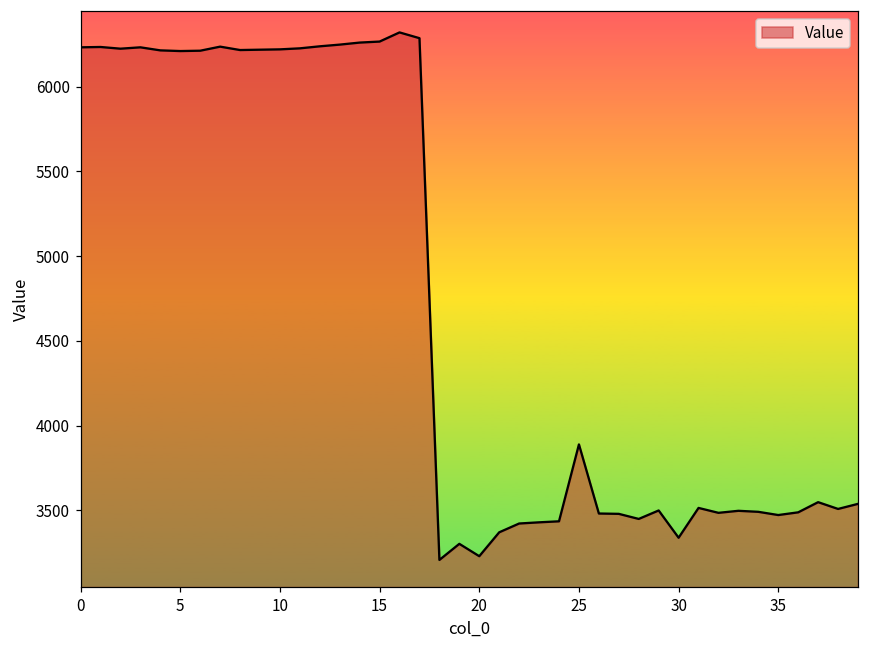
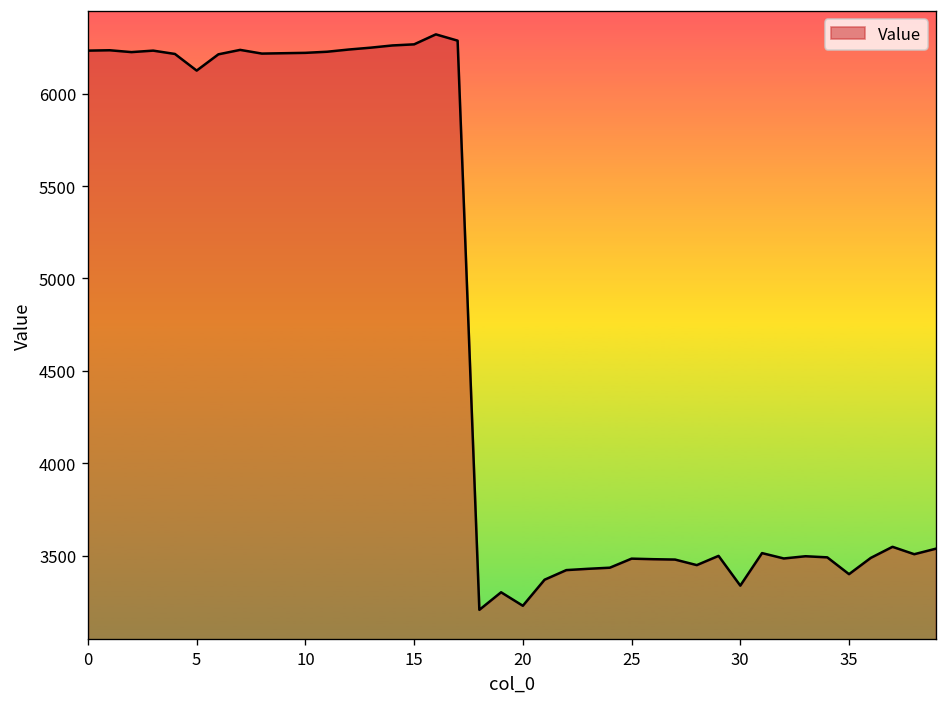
  {
    "0": 6230,
-   "5": 6210,
+   "5": 6130,
    "10": 6220,
    "15": 6270,
    "20": 3230,
-   "25": 3890,
+   "25": 3480,
    "30": 3340,
-   "35": 3470
+   "35": 3400
  }
